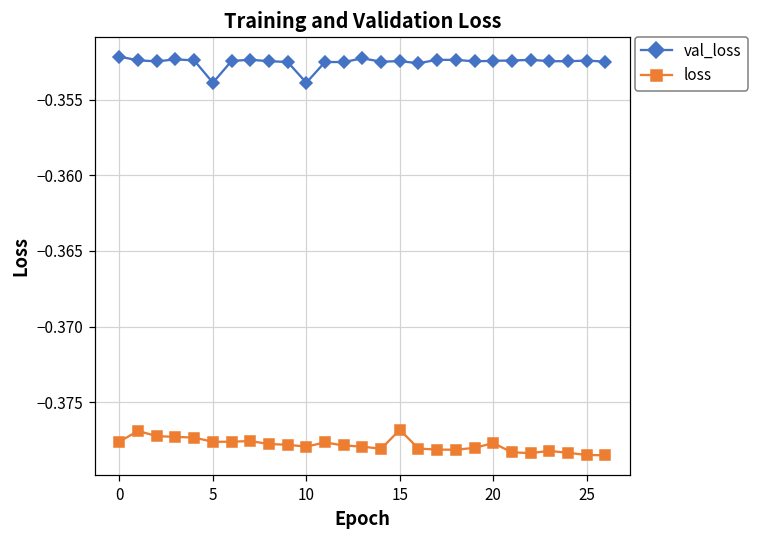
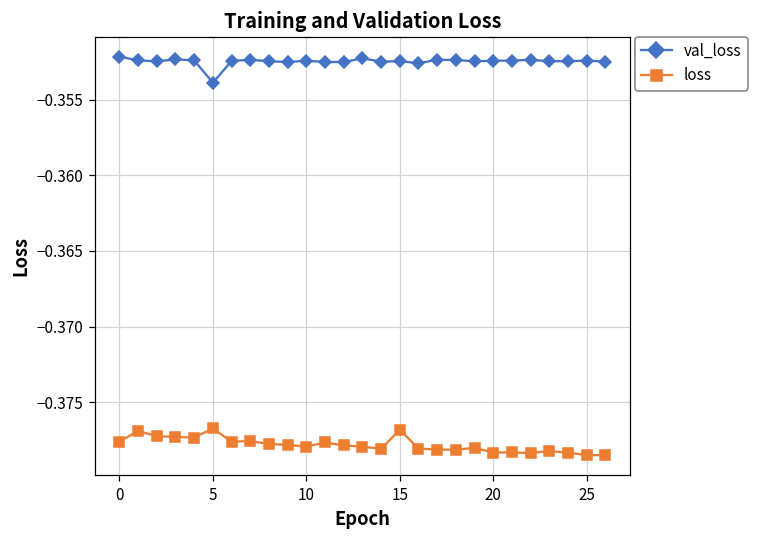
  {
    "val_loss": {
      "0": -0.3521,
      "5": -0.3539,
-     "10": -0.3539,
+     "10": -0.3524,
      "15": -0.3524,
      "20": -0.3524,
      "25": -0.3524
    },
    "loss": {
      "0": -0.3776,
-     "5": -0.3776,
+     "5": -0.3767,
      "10": -0.3779,
      "15": -0.3768,
-     "20": -0.3777,
+     "20": -0.3783,
      "25": -0.3785
    }
  }
